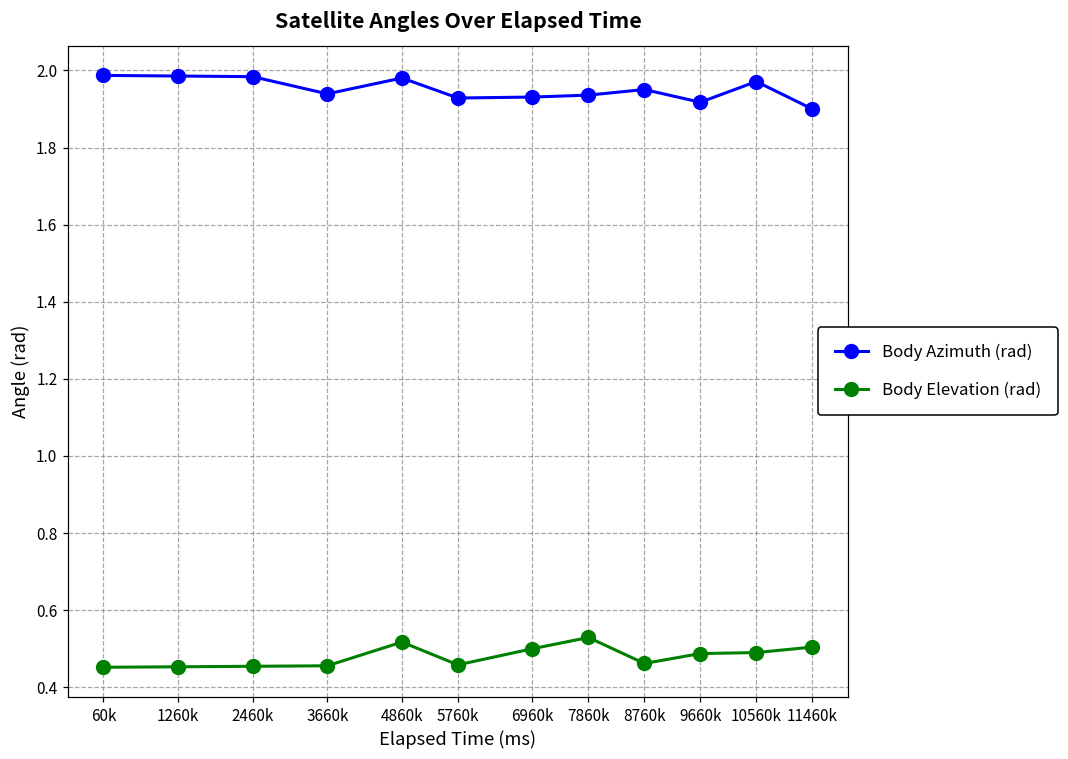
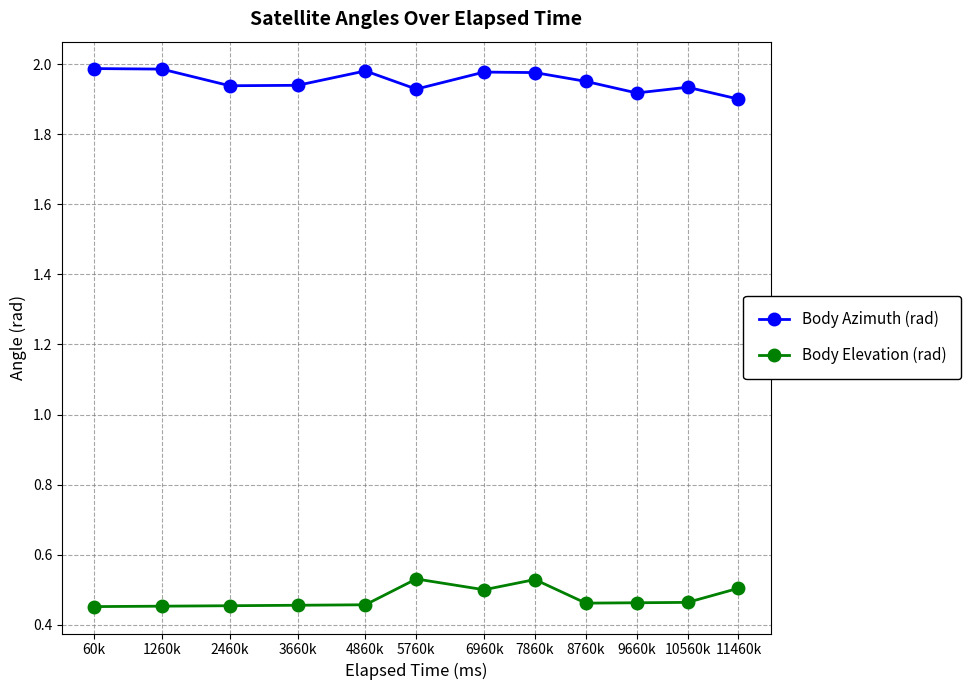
  {
    "Body Azimuth (rad)": {
      "60k": 1.99,
      "1260k": 1.99,
-     "2460k": 1.98,
+     "2460k": 1.94,
      "3660k": 1.94,
      "4860k": 1.98,
      "5760k": 1.93,
-     "6960k": 1.93,
-     "7860k": 1.94,
+     "6960k": 1.98,
+     "7860k": 1.98,
      "8760k": 1.95,
      "9660k": 1.92,
-     "10560k": 1.97,
+     "10560k": 1.93,
      "11460k": 1.90
    },
    "Body Elevation (rad)": {
      "60k": 0.45,
      "1260k": 0.45,
      "2460k": 0.45,
      "3660k": 0.46,
-     "4860k": 0.52,
-     "5760k": 0.46,
+     "4860k": 0.46,
+     "5760k": 0.53,
      "6960k": 0.50,
      "7860k": 0.53,
      "8760k": 0.46,
-     "9660k": 0.49,
-     "10560k": 0.49,
+     "9660k": 0.46,
+     "10560k": 0.46,
      "11460k": 0.50
    }
  }
